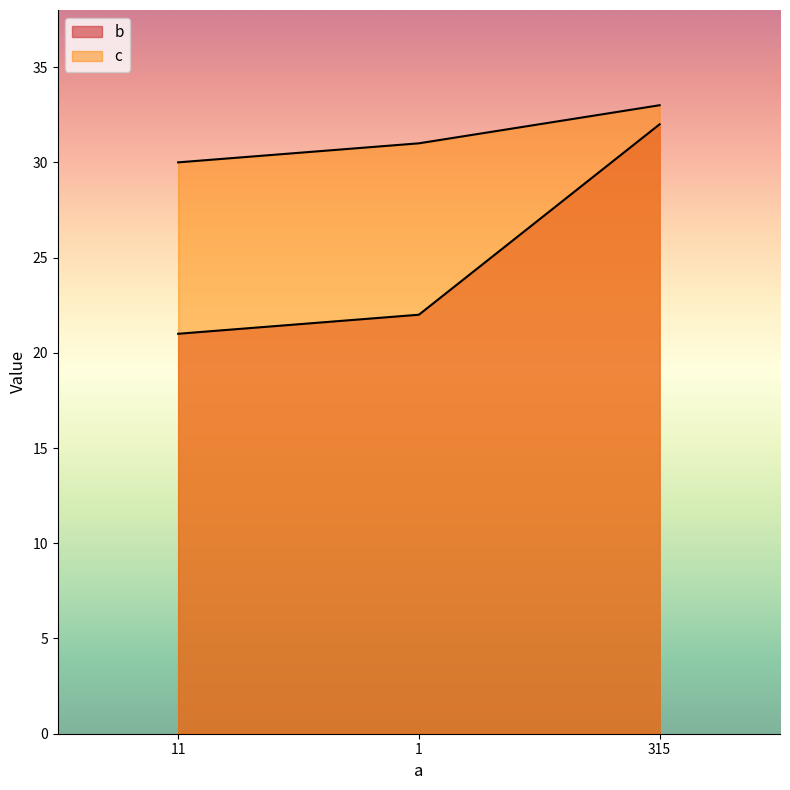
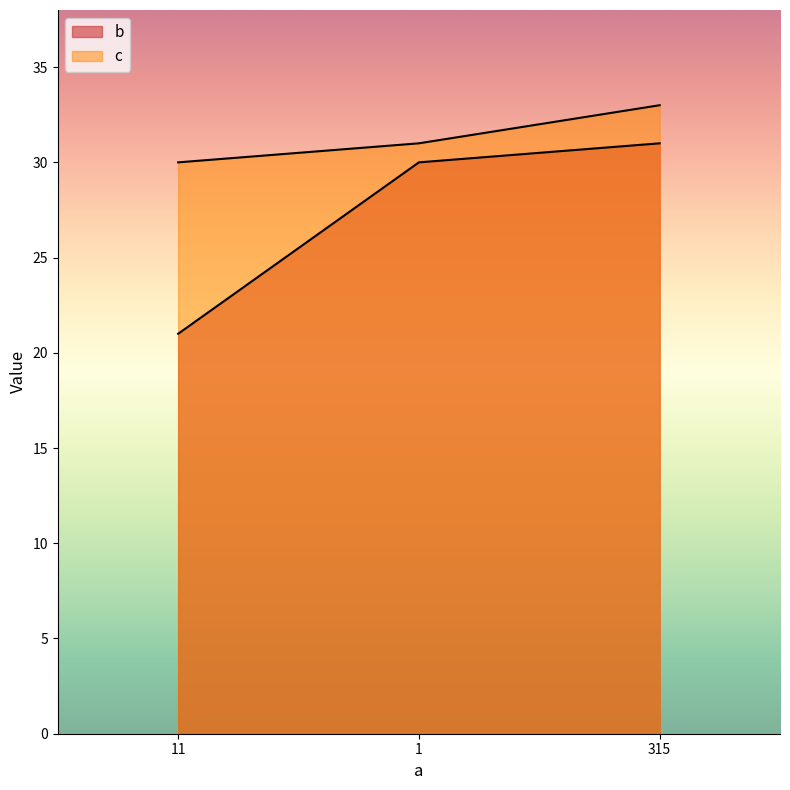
  {
    "b": {
      "11": 21,
-     "1": 22,
-     "315": 32
+     "1": 30,
+     "315": 31
    },
    "c": {
      "11": 30,
      "1": 31,
      "315": 33
    }
  }
